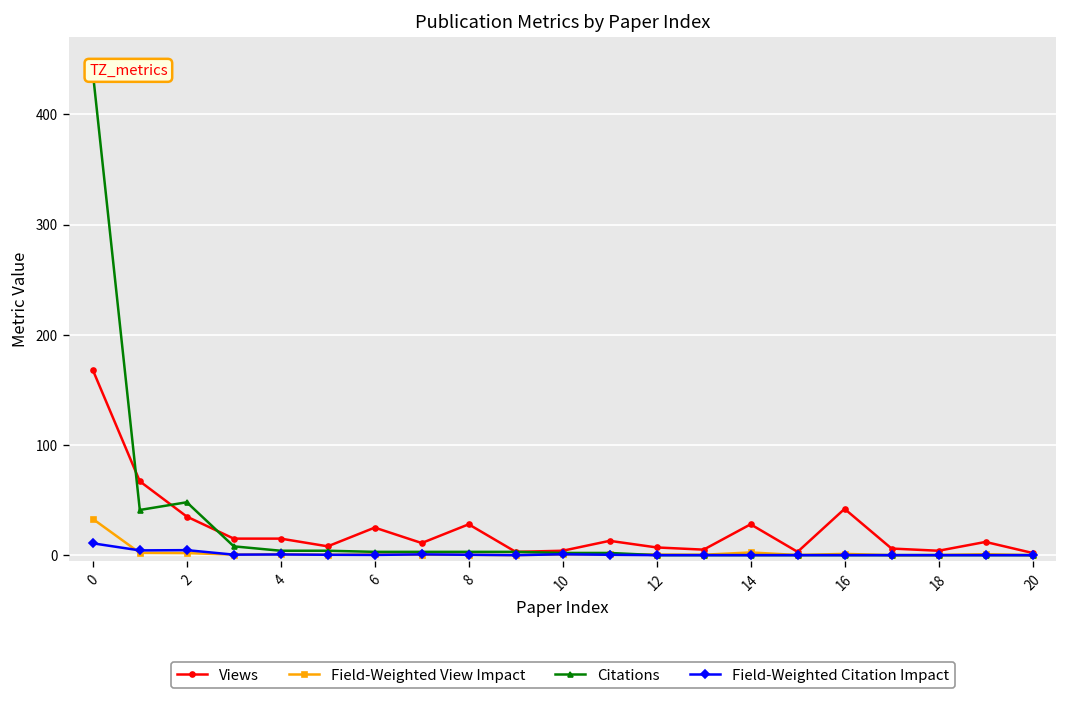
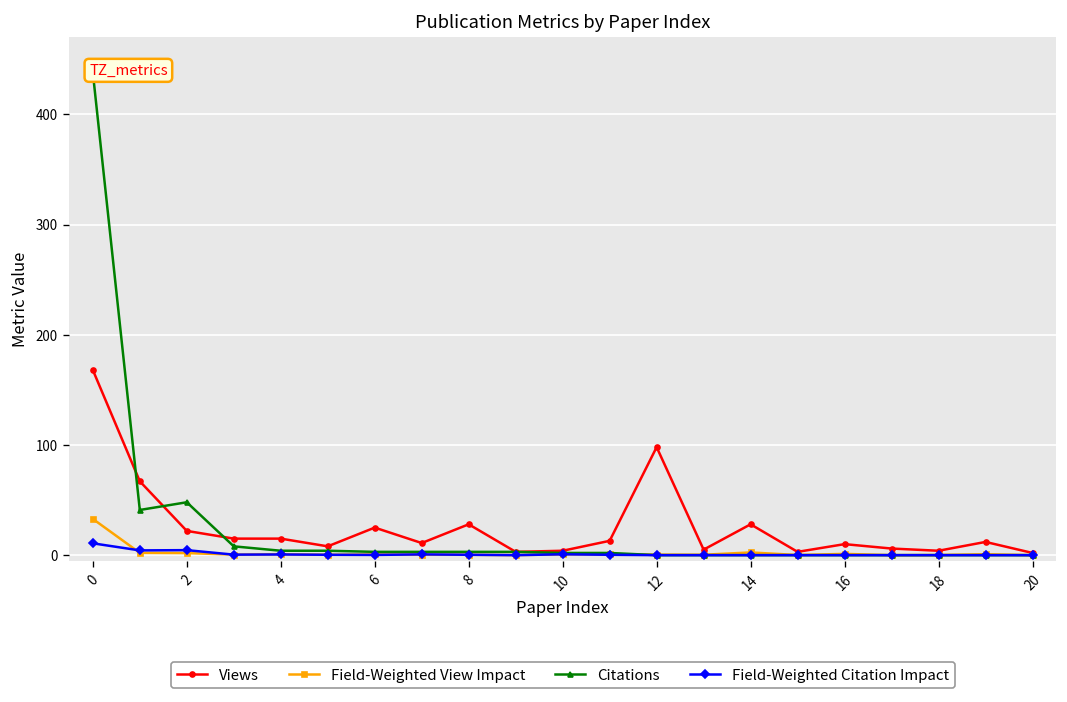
  {
    "Views": {
      "0": 170,
-     "2": 40,
+     "2": 20,
      "4": 20,
      "6": 30,
      "8": 30,
-     "12": 10,
+     "12": 100,
      "14": 30,
-     "16": 40,
+     "16": 10,
      "18": 0
    },
    "Field-Weighted View Impact": {
      "0": 30
    },
    "Citations": {
      "2": 50,
      "4": 0
    },
    "Field-Weighted Citation Impact": {
      "0": 10
    }
  }
